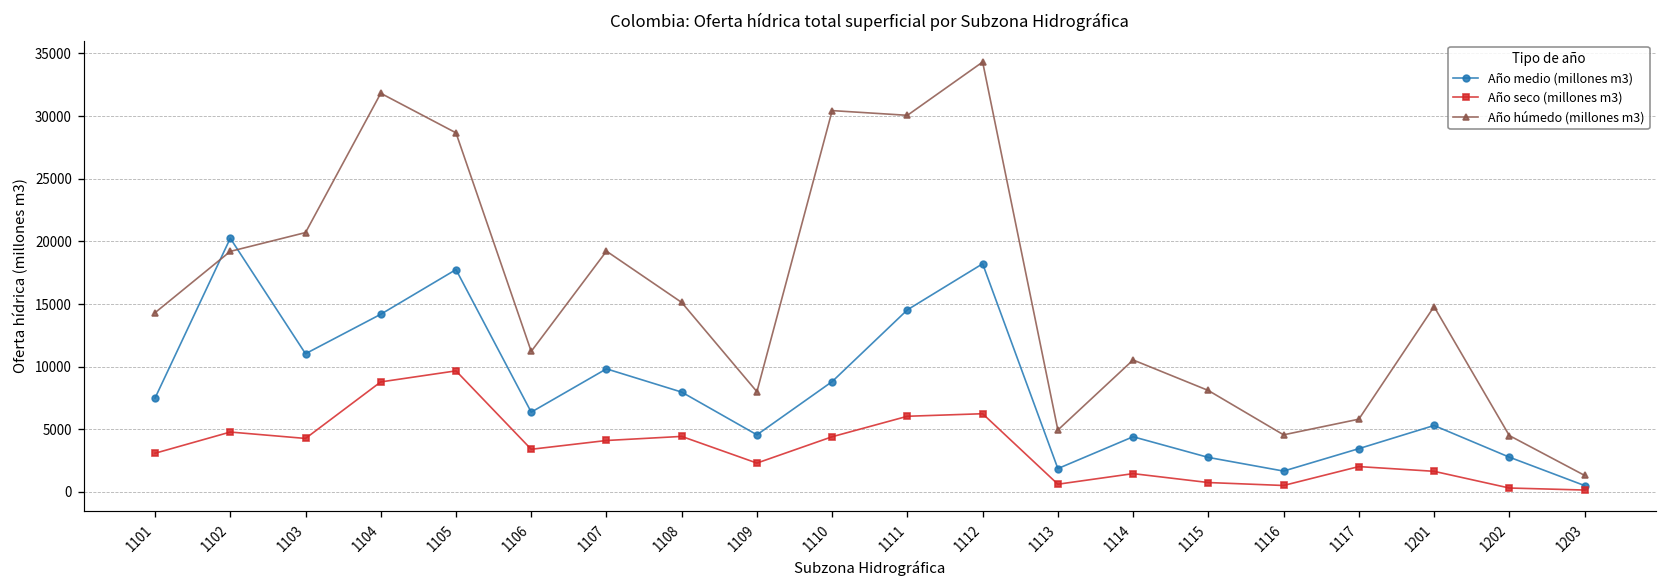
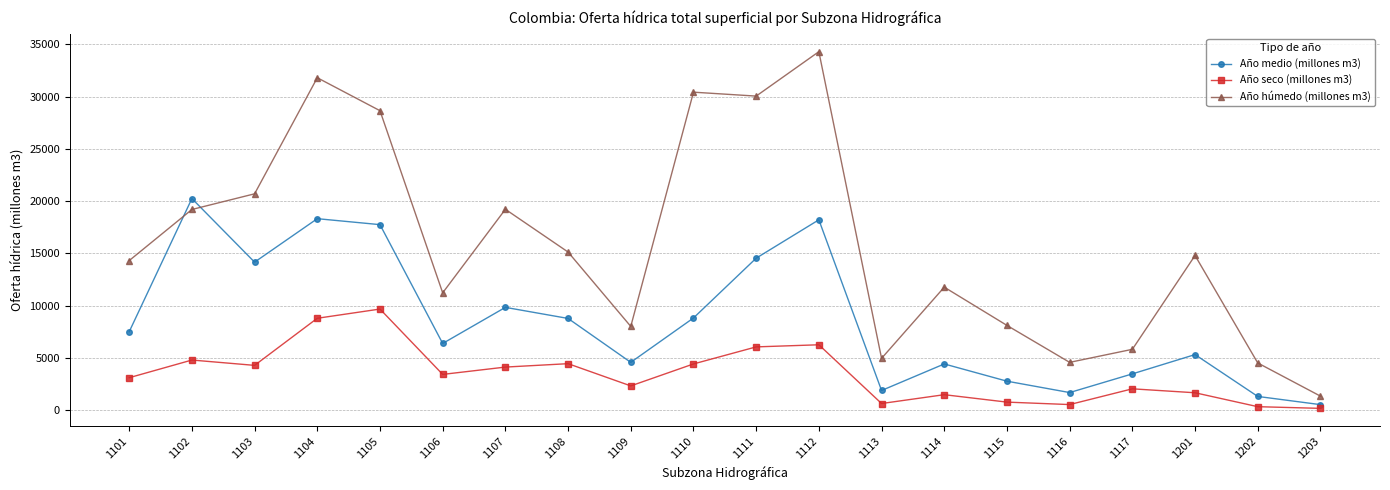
  {
    "Año medio (millones m3)": {
      "1101": 7500,
      "1102": 20200,
-     "1103": 11000,
-     "1104": 14200,
+     "1103": 14200,
+     "1104": 18300,
      "1105": 17700,
      "1106": 6400,
      "1107": 9800,
-     "1108": 8000,
+     "1108": 8800,
      "1109": 4600,
      "1110": 8800,
      "1111": 14500,
      "1112": 18200,
      "1113": 1900,
      "1114": 4400,
      "1115": 2800,
      "1116": 1700,
      "1117": 3500,
      "1201": 5300,
-     "1202": 2800,
+     "1202": 1300,
      "1203": 500
    },
    "Año seco (millones m3)": {
      "1101": 3100,
      "1102": 4800,
      "1103": 4300,
      "1104": 8800,
      "1105": 9700,
      "1106": 3400,
      "1107": 4100,
      "1108": 4400,
      "1109": 2300,
      "1110": 4400,
      "1111": 6000,
      "1112": 6200,
      "1113": 600,
      "1114": 1500,
      "1115": 800,
      "1116": 500,
      "1117": 2000,
      "1201": 1600,
      "1202": 300,
      "1203": 200
    },
    "Año húmedo (millones m3)": {
      "1101": 14300,
      "1102": 19200,
      "1103": 20700,
      "1104": 31800,
      "1105": 28700,
      "1106": 11200,
      "1107": 19200,
      "1108": 15100,
      "1109": 8000,
      "1110": 30400,
      "1111": 30100,
      "1112": 34300,
      "1113": 4900,
-     "1114": 10500,
+     "1114": 11800,
      "1115": 8100,
      "1116": 4600,
      "1117": 5800,
      "1201": 14800,
      "1202": 4500,
      "1203": 1300
    }
  }
